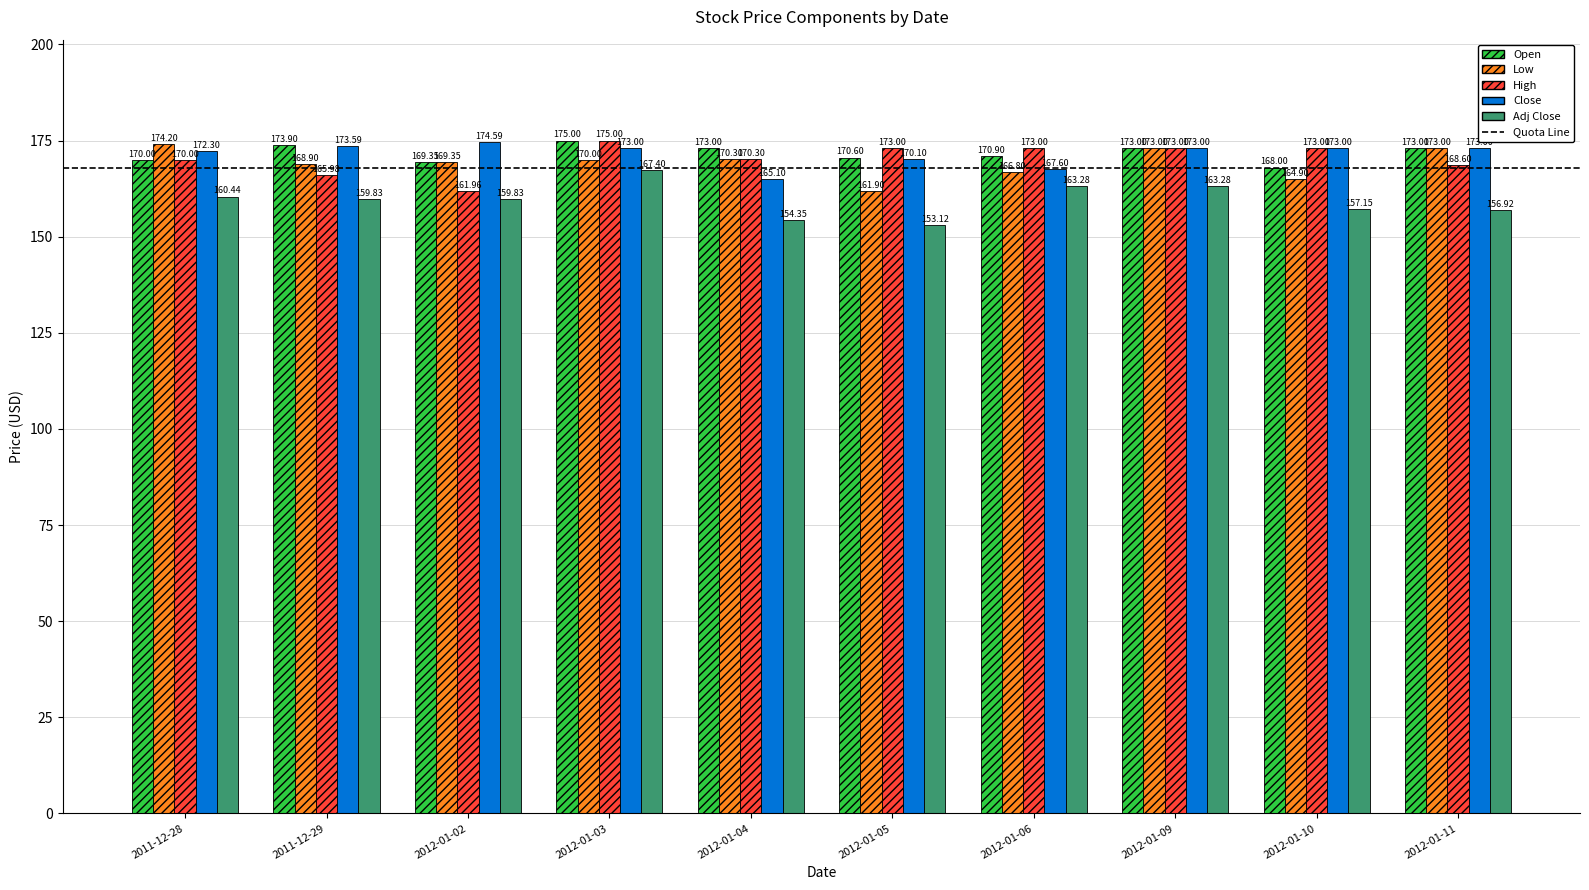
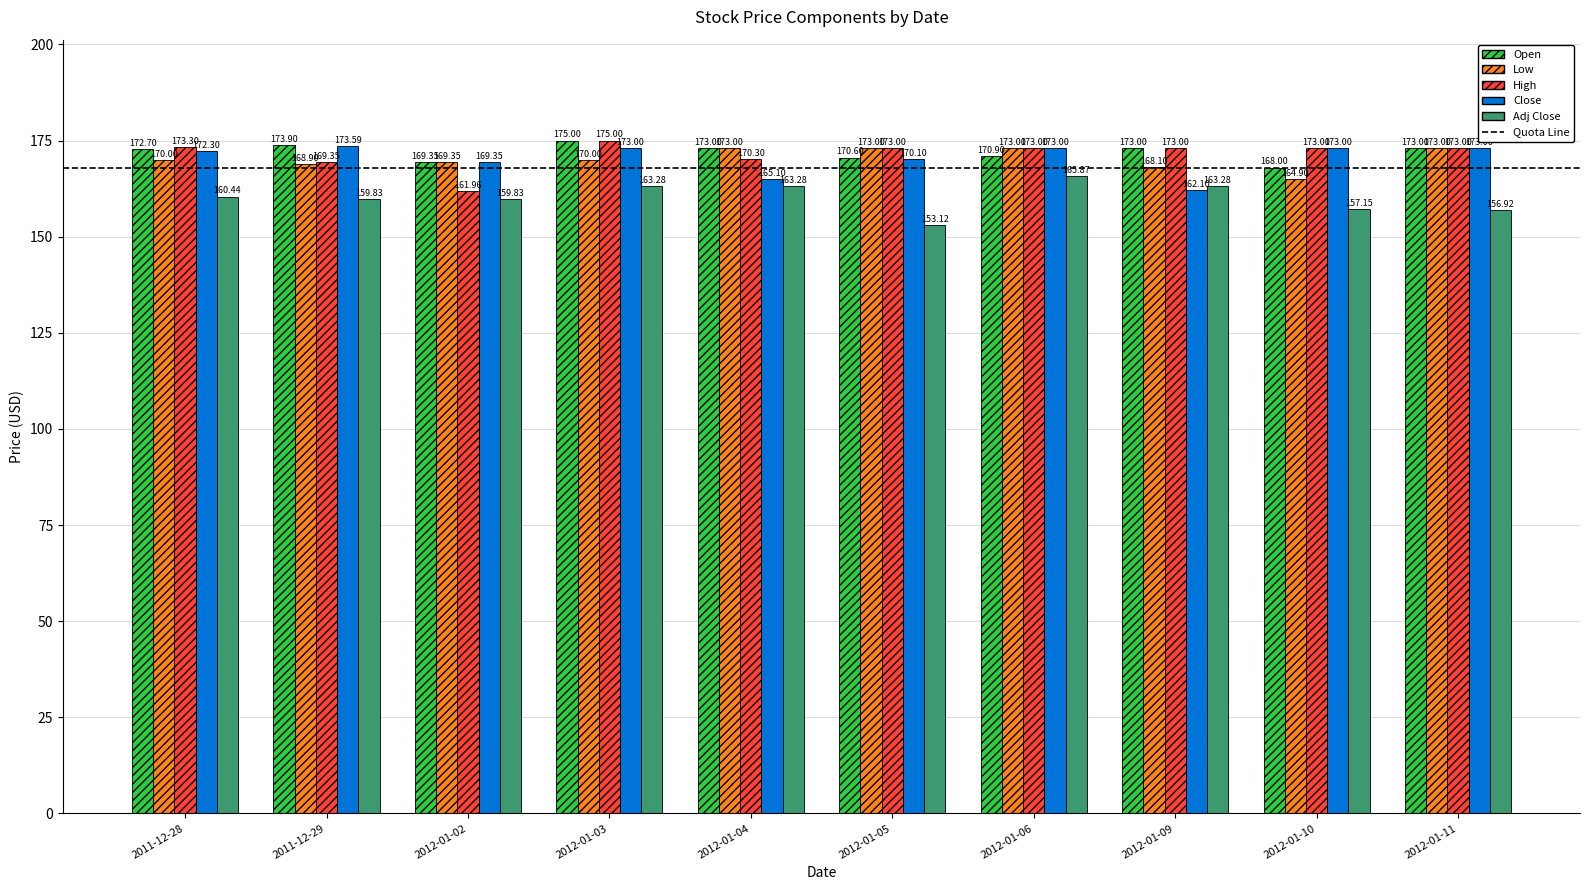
  {
    "Open": {
-     "2011-12-28": 170.00,
+     "2011-12-28": 172.70,
      "2011-12-29": 173.90,
      "2012-01-03": 175.00,
      "2012-01-05": 170.60,
      "2012-01-06": 170.90,
      "2012-01-09": 173.00,
      "2012-01-10": 168.00
    },
    "Low": {
-     "2011-12-28": 174.20,
+     "2011-12-28": 170.00,
      "2012-01-03": 170.00,
-     "2012-01-04": 170.30,
-     "2012-01-05": 161.90,
-     "2012-01-06": 166.80,
-     "2012-01-09": 173.00,
+     "2012-01-04": 173.00,
+     "2012-01-05": 173.00,
+     "2012-01-06": 173.00,
+     "2012-01-09": 168.10,
      "2012-01-10": 164.90
    },
    "High": {
-     "2011-12-28": 170.00,
-     "2011-12-29": 165.98,
+     "2011-12-28": 173.30,
+     "2011-12-29": 169.35,
      "2012-01-02": 161.96,
      "2012-01-03": 175.00,
      "2012-01-04": 170.30,
      "2012-01-09": 173.00,
-     "2012-01-11": 168.60
+     "2012-01-11": 173.00
    },
    "Close": {
      "2011-12-28": 172.30,
      "2011-12-29": 173.59,
-     "2012-01-02": 174.59,
+     "2012-01-02": 169.35,
      "2012-01-03": 173.00,
      "2012-01-04": 165.10,
      "2012-01-05": 170.10,
-     "2012-01-06": 167.60,
-     "2012-01-09": 173.00
+     "2012-01-06": 173.00,
+     "2012-01-09": 162.10
    },
    "Adj Close": {
      "2011-12-28": 160.44,
      "2011-12-29": 159.83,
      "2012-01-02": 159.83,
-     "2012-01-03": 167.40,
-     "2012-01-04": 154.35,
+     "2012-01-03": 163.28,
+     "2012-01-04": 163.28,
      "2012-01-05": 153.12,
-     "2012-01-06": 163.28,
+     "2012-01-06": 165.87,
      "2012-01-09": 163.28,
      "2012-01-10": 157.15,
      "2012-01-11": 156.92
    }
  }
